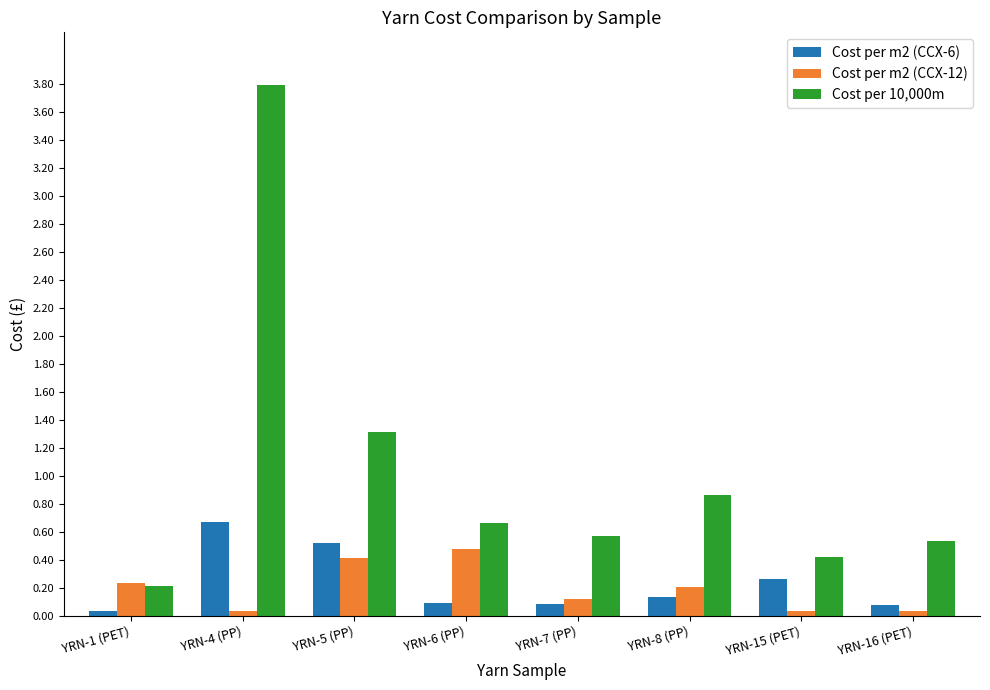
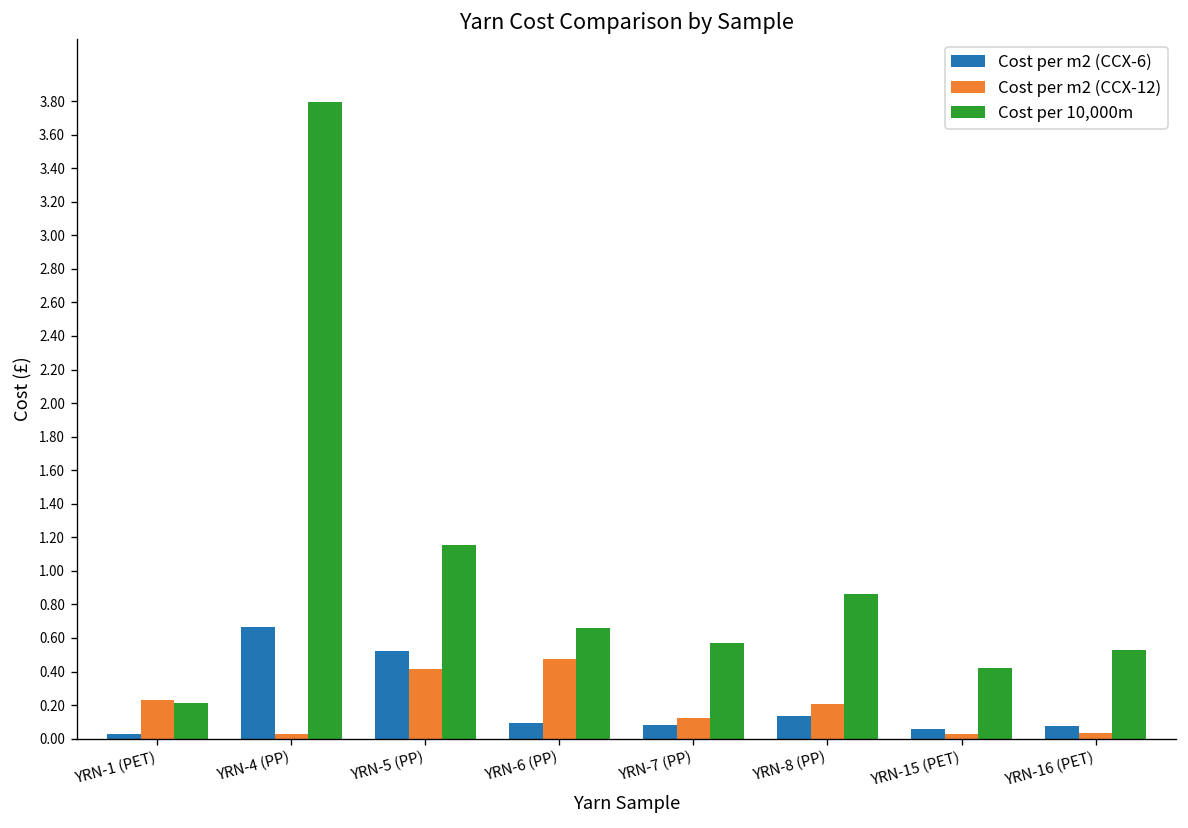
  {
    "Cost per m2 (CCX-6)": {
      "YRN-1 (PET)": 0.03,
      "YRN-4 (PP)": 0.67,
      "YRN-5 (PP)": 0.52,
      "YRN-6 (PP)": 0.09,
      "YRN-7 (PP)": 0.08,
      "YRN-8 (PP)": 0.14,
-     "YRN-15 (PET)": 0.26,
+     "YRN-15 (PET)": 0.06,
      "YRN-16 (PET)": 0.07
    },
    "Cost per m2 (CCX-12)": {
      "YRN-1 (PET)": 0.23,
      "YRN-4 (PP)": 0.03,
      "YRN-5 (PP)": 0.41,
      "YRN-6 (PP)": 0.48,
      "YRN-7 (PP)": 0.12,
      "YRN-8 (PP)": 0.20,
      "YRN-15 (PET)": 0.03,
      "YRN-16 (PET)": 0.03
    },
    "Cost per 10,000m": {
      "YRN-1 (PET)": 0.21,
      "YRN-4 (PP)": 3.79,
-     "YRN-5 (PP)": 1.32,
+     "YRN-5 (PP)": 1.15,
      "YRN-6 (PP)": 0.66,
      "YRN-7 (PP)": 0.57,
      "YRN-8 (PP)": 0.86,
      "YRN-15 (PET)": 0.42,
      "YRN-16 (PET)": 0.53
    }
  }
